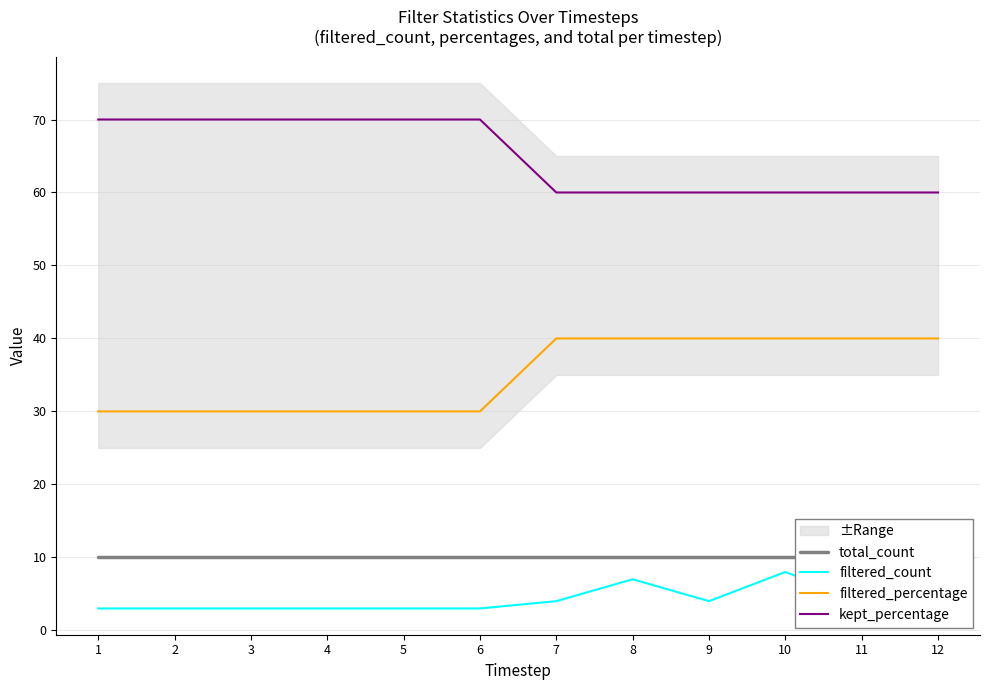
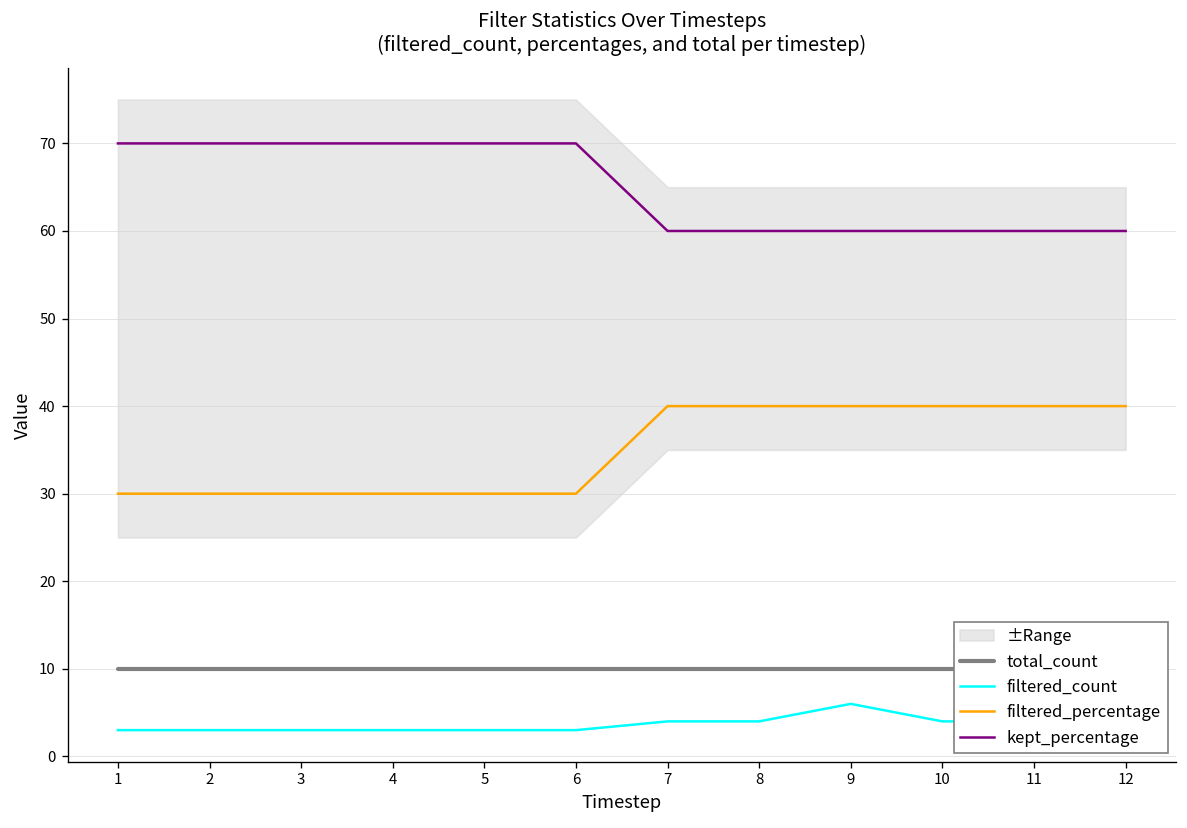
  {
    "total_count": {
      "1": 10,
      "2": 10,
      "3": 10,
      "4": 10,
      "5": 10,
      "6": 10,
      "7": 10,
      "8": 10,
      "9": 10,
      "10": 10
    },
    "filtered_count": {
      "1": 3,
      "2": 3,
      "3": 3,
      "4": 3,
      "5": 3,
      "6": 3,
      "7": 4,
-     "8": 7,
-     "9": 4,
-     "10": 8
+     "8": 4,
+     "9": 6,
+     "10": 4
    },
    "filtered_percentage": {
      "1": 30,
      "2": 30,
      "3": 30,
      "4": 30,
      "5": 30,
      "6": 30,
      "7": 40,
      "8": 40,
      "9": 40,
      "10": 40,
      "11": 40,
      "12": 40
    },
    "kept_percentage": {
      "1": 70,
      "2": 70,
      "3": 70,
      "4": 70,
      "5": 70,
      "6": 70,
      "7": 60,
      "8": 60,
      "9": 60,
      "10": 60,
      "11": 60,
      "12": 60
    }
  }
